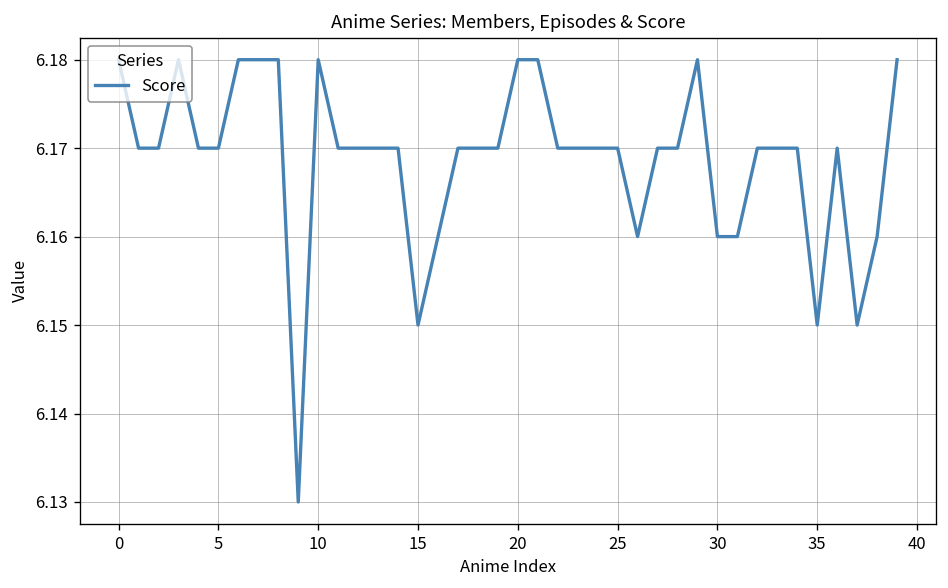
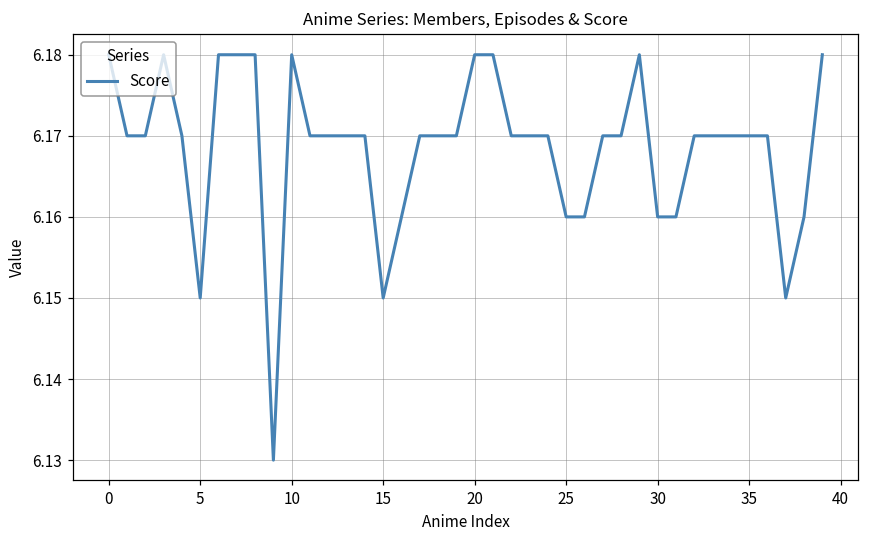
  {
-   "5": 6.17,
+   "5": 6.15,
    "10": 6.18,
    "15": 6.15,
    "20": 6.18,
-   "25": 6.17,
+   "25": 6.16,
    "30": 6.16,
-   "35": 6.15
+   "35": 6.17
  }
